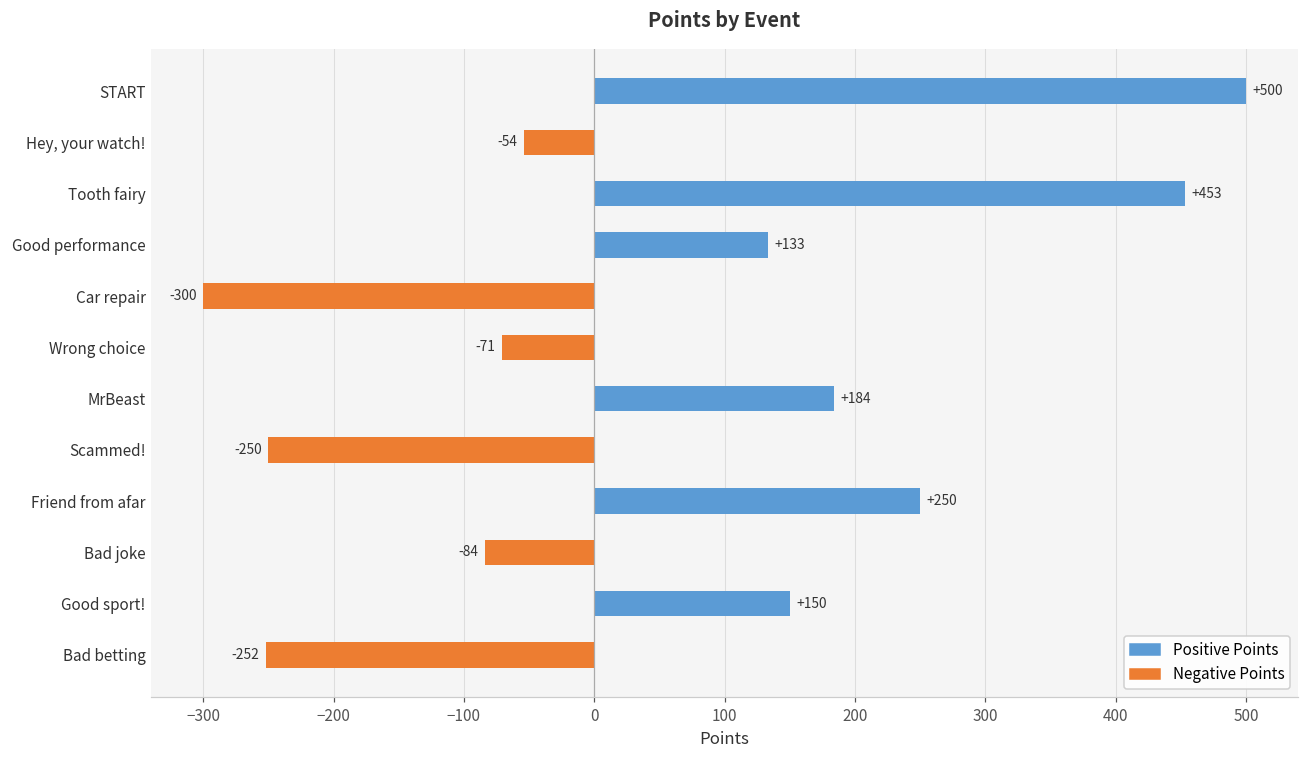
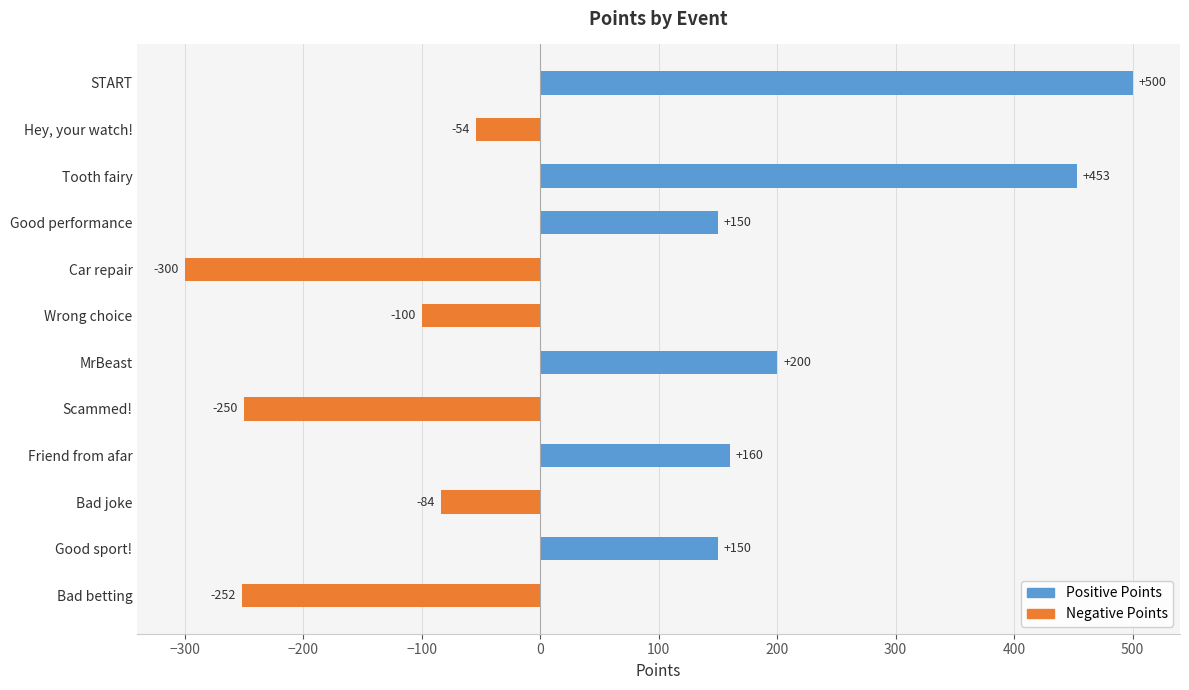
  {
    "Positive Points": {
      "START": "+500",
      "Tooth fairy": "+453",
-     "Good performance": "+133",
-     "MrBeast": "+184",
-     "Friend from afar": "+250",
+     "Good performance": "+150",
+     "MrBeast": "+200",
+     "Friend from afar": "+160",
      "Good sport!": "+150"
    },
    "Negative Points": {
      "Hey, your watch!": "-54",
      "Car repair": "-300",
-     "Wrong choice": "-71",
+     "Wrong choice": "-100",
      "Scammed!": "-250",
      "Bad joke": "-84",
      "Bad betting": "-252"
    }
  }
